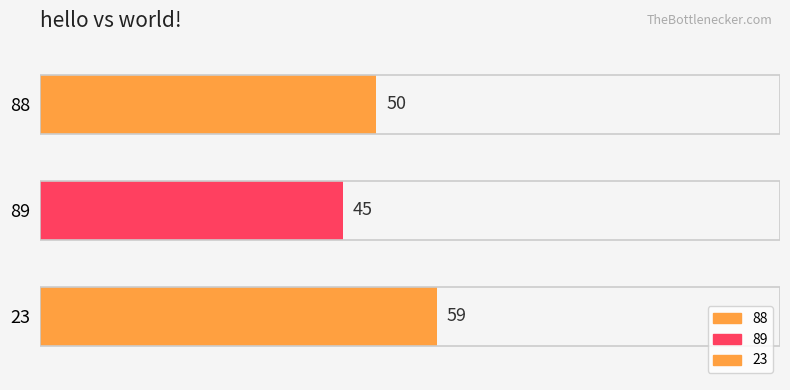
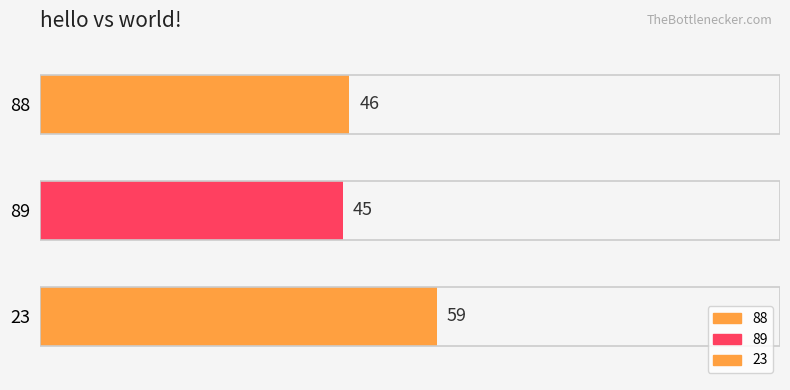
  {
-   "88": 50,
+   "88": 46,
    "89": 45,
    "23": 59
  }
